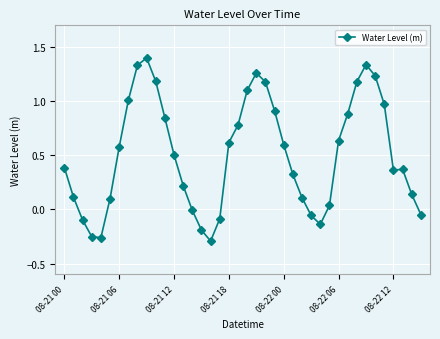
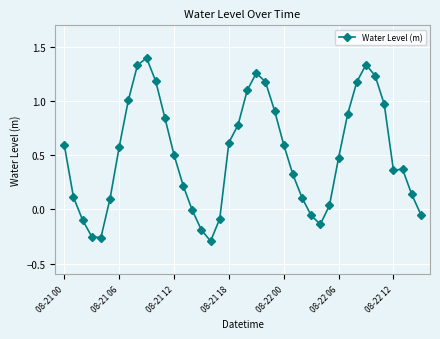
  {
-   "08-21 00": 0.39,
+   "08-21 00": 0.59,
    "08-21 06": 0.58,
    "08-21 12": 0.50,
    "08-21 18": 0.62,
    "08-22 00": 0.60,
-   "08-22 06": 0.64,
+   "08-22 06": 0.48,
    "08-22 12": 0.36
  }
